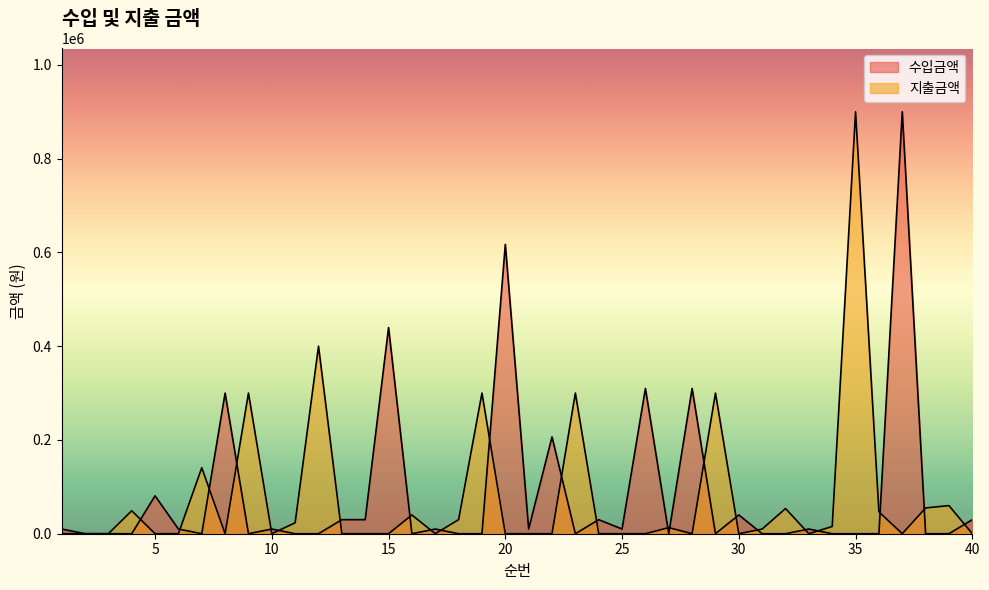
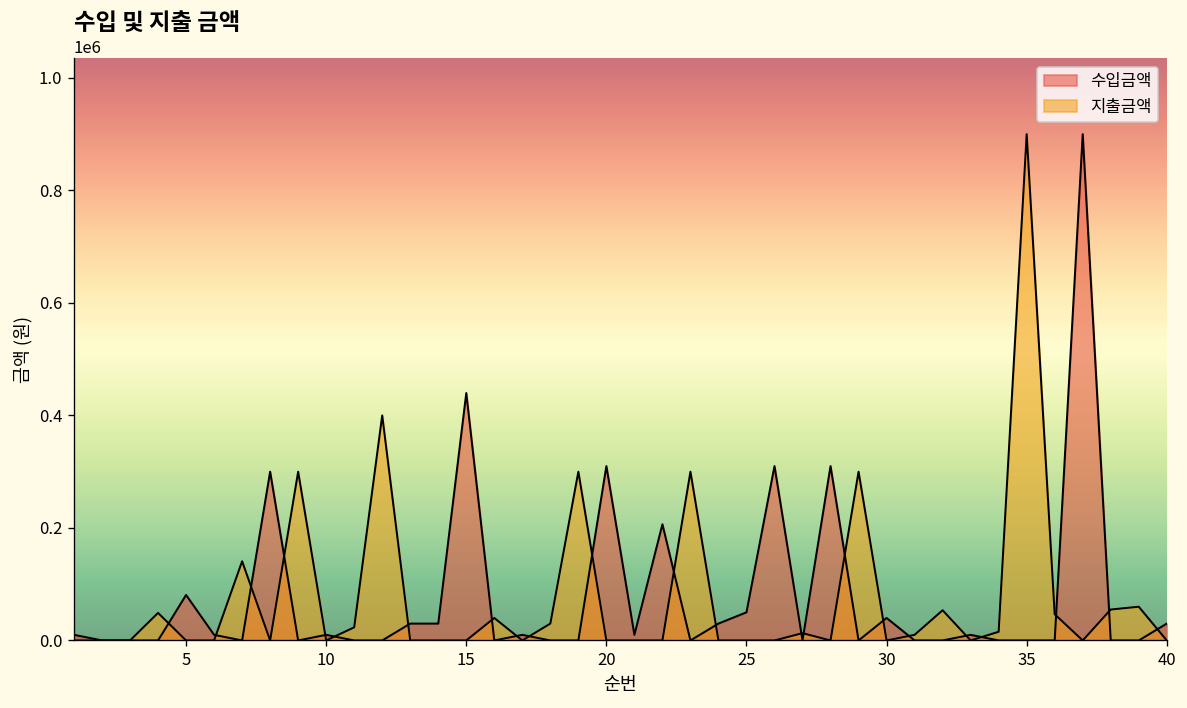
  {
    "수입금액": {
      "5": 80000,
      "10": 10000,
      "15": 440000,
-     "20": 620000,
-     "25": 10000,
+     "20": 310000,
+     "25": 50000,
      "30": 40000,
      "35": 0,
      "40": 30000
    },
    "지출금액": {
      "5": 0,
      "10": 0,
      "15": 0,
      "20": 0,
      "25": 0,
      "30": 0,
      "35": 900000,
      "40": 0
    }
  }
